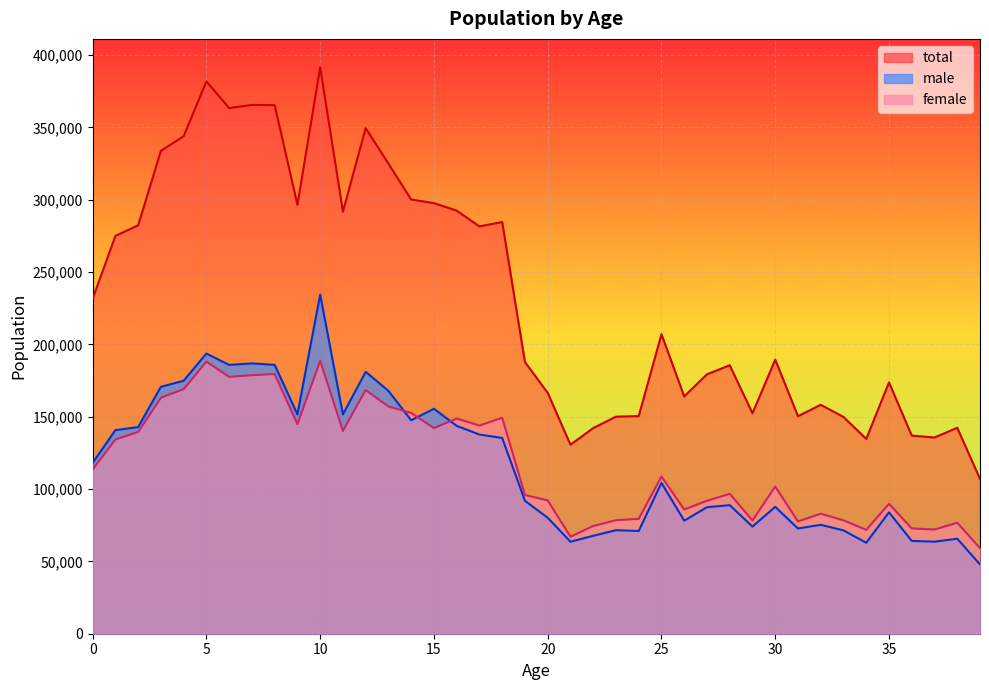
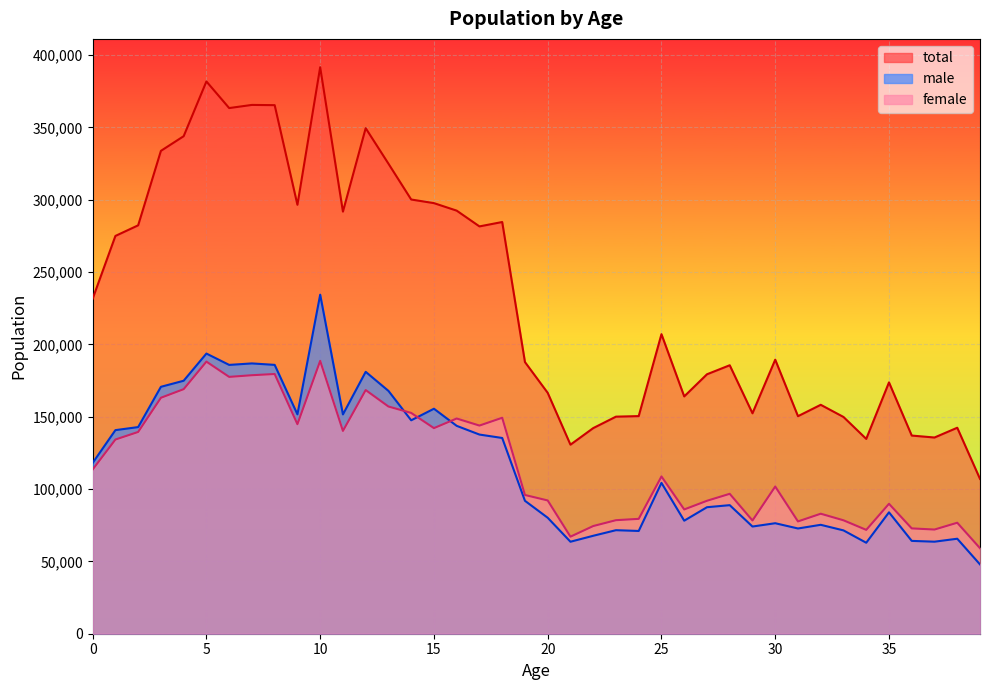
  {
    "total": {
      "0": "232,000",
      "5": "382,000",
      "10": "392,000",
      "15": "298,000",
      "20": "167,000",
      "25": "207,000",
      "30": "189,000",
      "35": "174,000"
    },
    "male": {
      "0": "118,000",
      "5": "194,000",
      "10": "234,000",
      "15": "156,000",
      "20": "80,000",
      "25": "104,000",
-     "30": "88,000",
+     "30": "76,000",
      "35": "84,000"
    },
    "female": {
      "0": "114,000",
      "5": "188,000",
      "10": "189,000",
      "15": "142,000",
      "20": "92,000",
      "25": "109,000",
      "30": "102,000",
      "35": "90,000"
    }
  }
